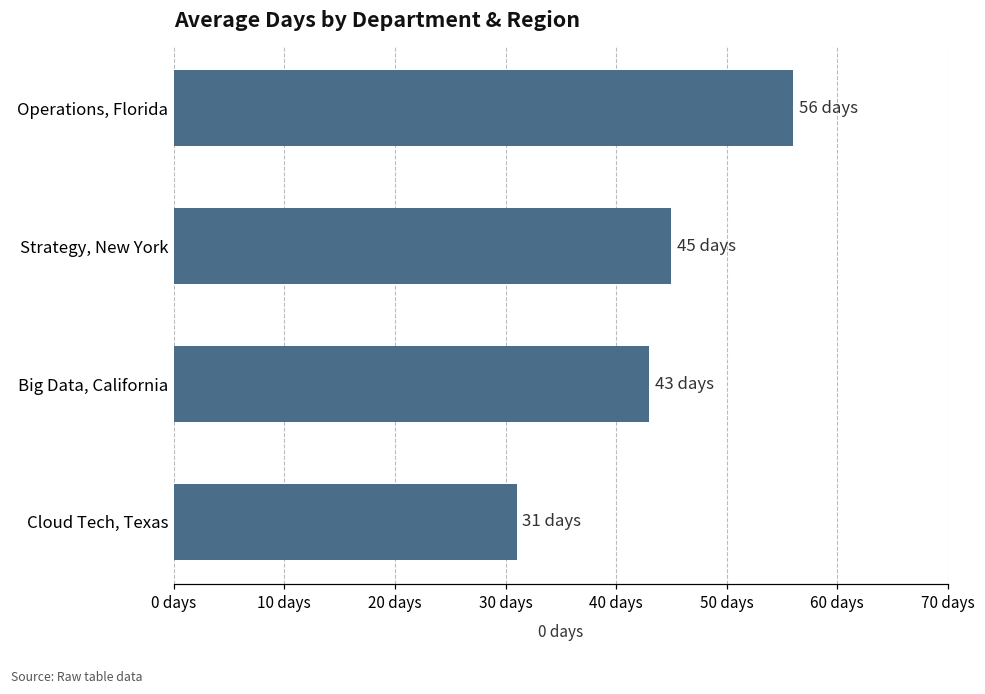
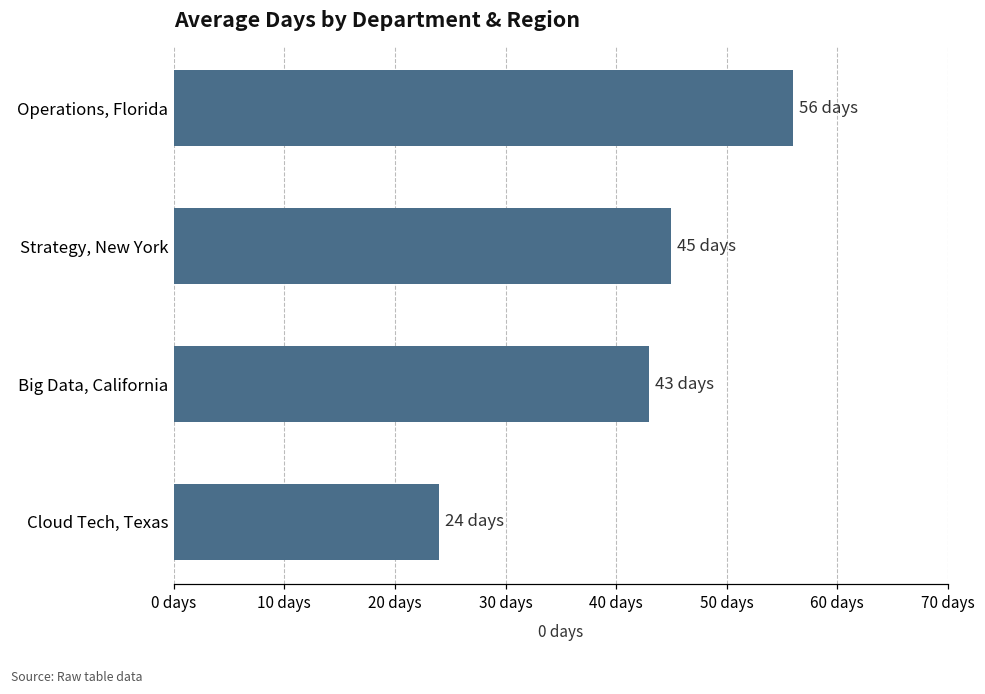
  {
    "Operations, Florida": 56,
    "Strategy, New York": 45,
    "Big Data, California": 43,
-   "Cloud Tech, Texas": 31
+   "Cloud Tech, Texas": 24
  }
